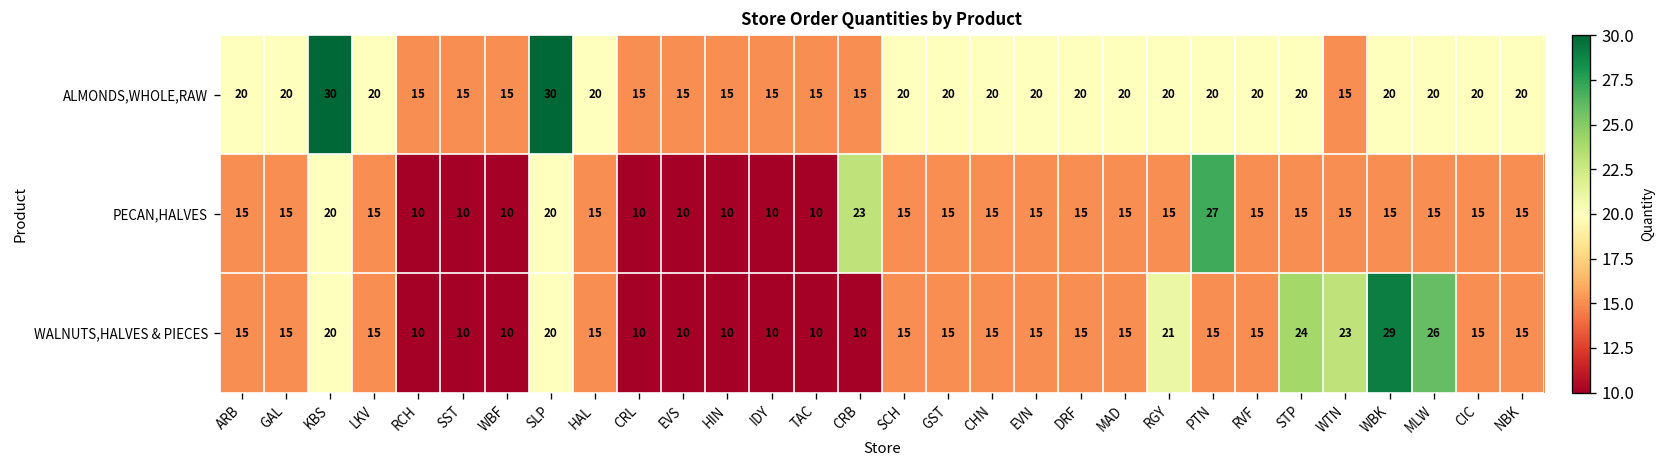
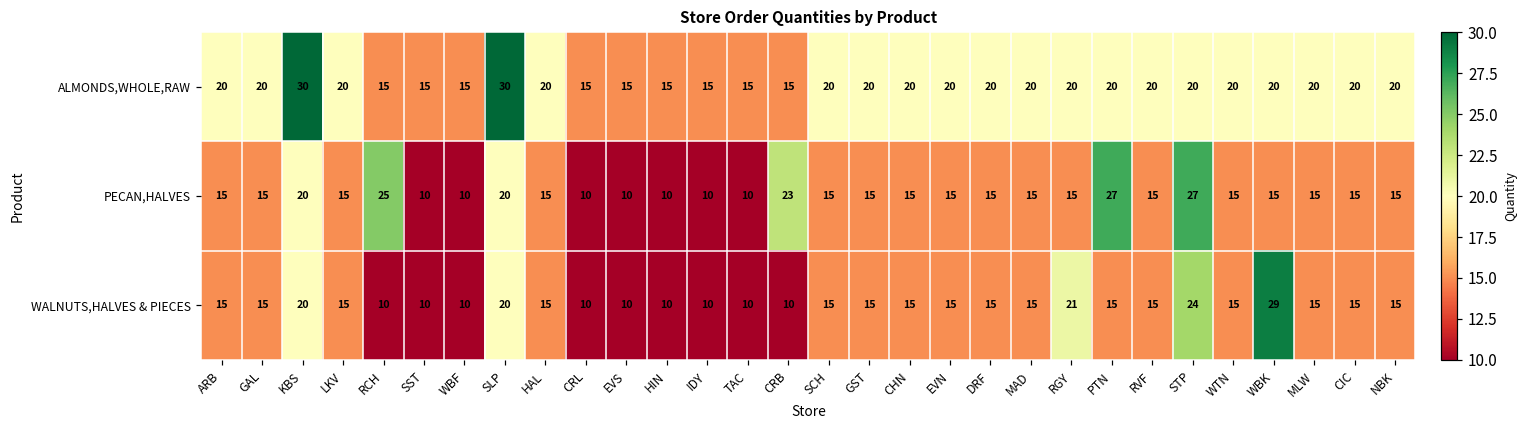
  {
    "ALMONDS,WHOLE,RAW": {
      "ARB": 20,
      "GAL": 20,
      "KBS": 30,
      "LKV": 20,
      "RCH": 15,
      "SST": 15,
      "WBF": 15,
      "SLP": 30,
      "HAL": 20,
      "CRL": 15,
      "EVS": 15,
      "HIN": 15,
      "IDY": 15,
      "TAC": 15,
      "CRB": 15,
      "SCH": 20,
      "GST": 20,
      "CHN": 20,
      "EVN": 20,
      "DRF": 20,
      "MAD": 20,
      "RGY": 20,
      "PTN": 20,
      "RVF": 20,
      "STP": 20,
-     "WTN": 15,
+     "WTN": 20,
      "WBK": 20,
      "MLW": 20,
      "CIC": 20,
      "NBK": 20
    },
    "PECAN,HALVES": {
      "ARB": 15,
      "GAL": 15,
      "KBS": 20,
      "LKV": 15,
-     "RCH": 10,
+     "RCH": 25,
      "SST": 10,
      "WBF": 10,
      "SLP": 20,
      "HAL": 15,
      "CRL": 10,
      "EVS": 10,
      "HIN": 10,
      "IDY": 10,
      "TAC": 10,
      "CRB": 23,
      "SCH": 15,
      "GST": 15,
      "CHN": 15,
      "EVN": 15,
      "DRF": 15,
      "MAD": 15,
      "RGY": 15,
      "PTN": 27,
      "RVF": 15,
-     "STP": 15,
+     "STP": 27,
      "WTN": 15,
      "WBK": 15,
      "MLW": 15,
      "CIC": 15,
      "NBK": 15
    },
    "WALNUTS,HALVES & PIECES": {
      "ARB": 15,
      "GAL": 15,
      "KBS": 20,
      "LKV": 15,
      "RCH": 10,
      "SST": 10,
      "WBF": 10,
      "SLP": 20,
      "HAL": 15,
      "CRL": 10,
      "EVS": 10,
      "HIN": 10,
      "IDY": 10,
      "TAC": 10,
      "CRB": 10,
      "SCH": 15,
      "GST": 15,
      "CHN": 15,
      "EVN": 15,
      "DRF": 15,
      "MAD": 15,
      "RGY": 21,
      "PTN": 15,
      "RVF": 15,
      "STP": 24,
-     "WTN": 23,
+     "WTN": 15,
      "WBK": 29,
-     "MLW": 26,
+     "MLW": 15,
      "CIC": 15,
      "NBK": 15
    }
  }
